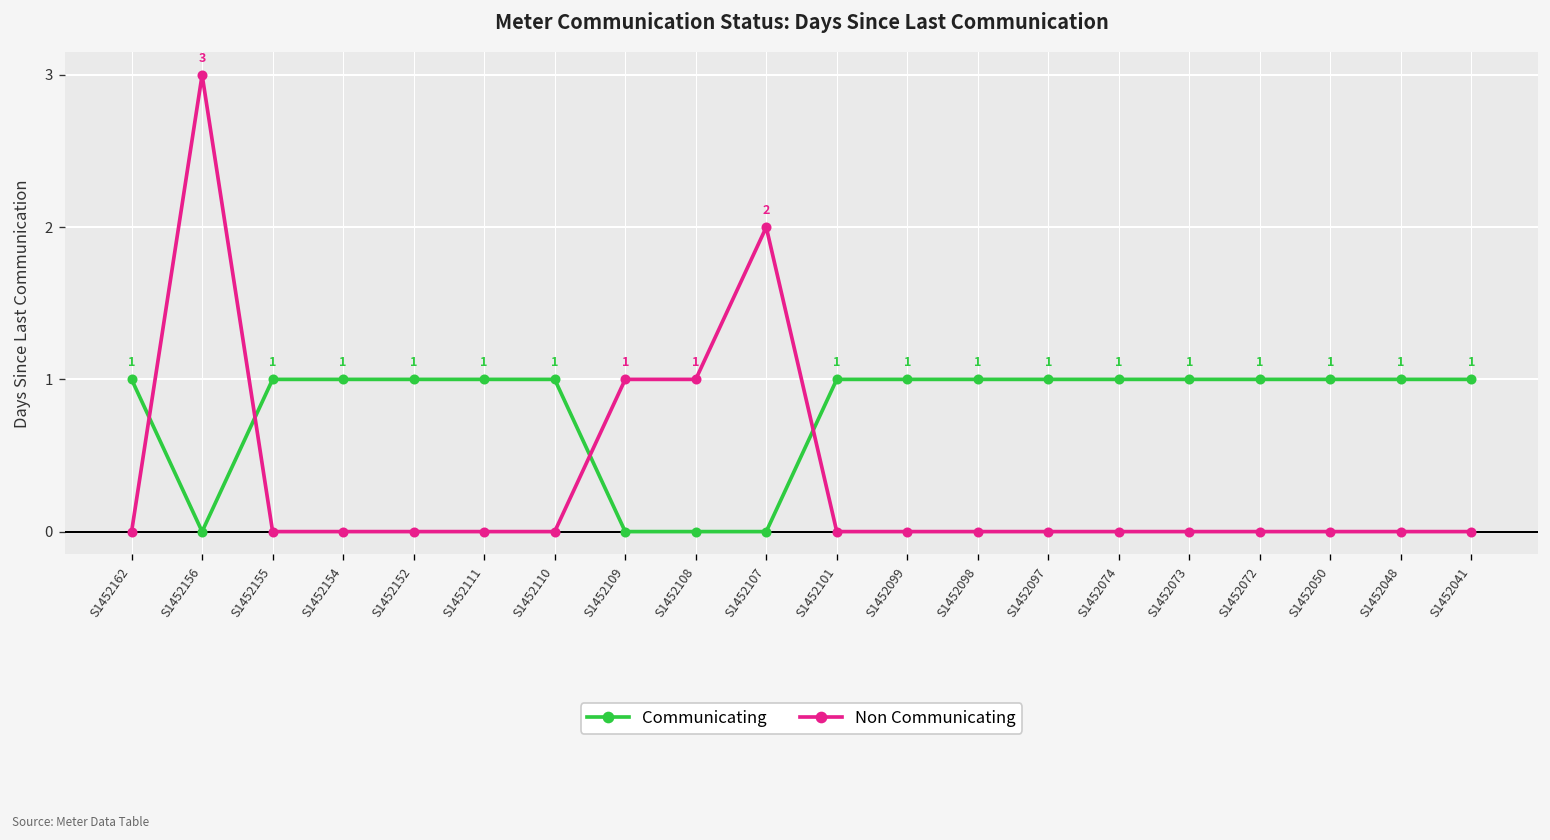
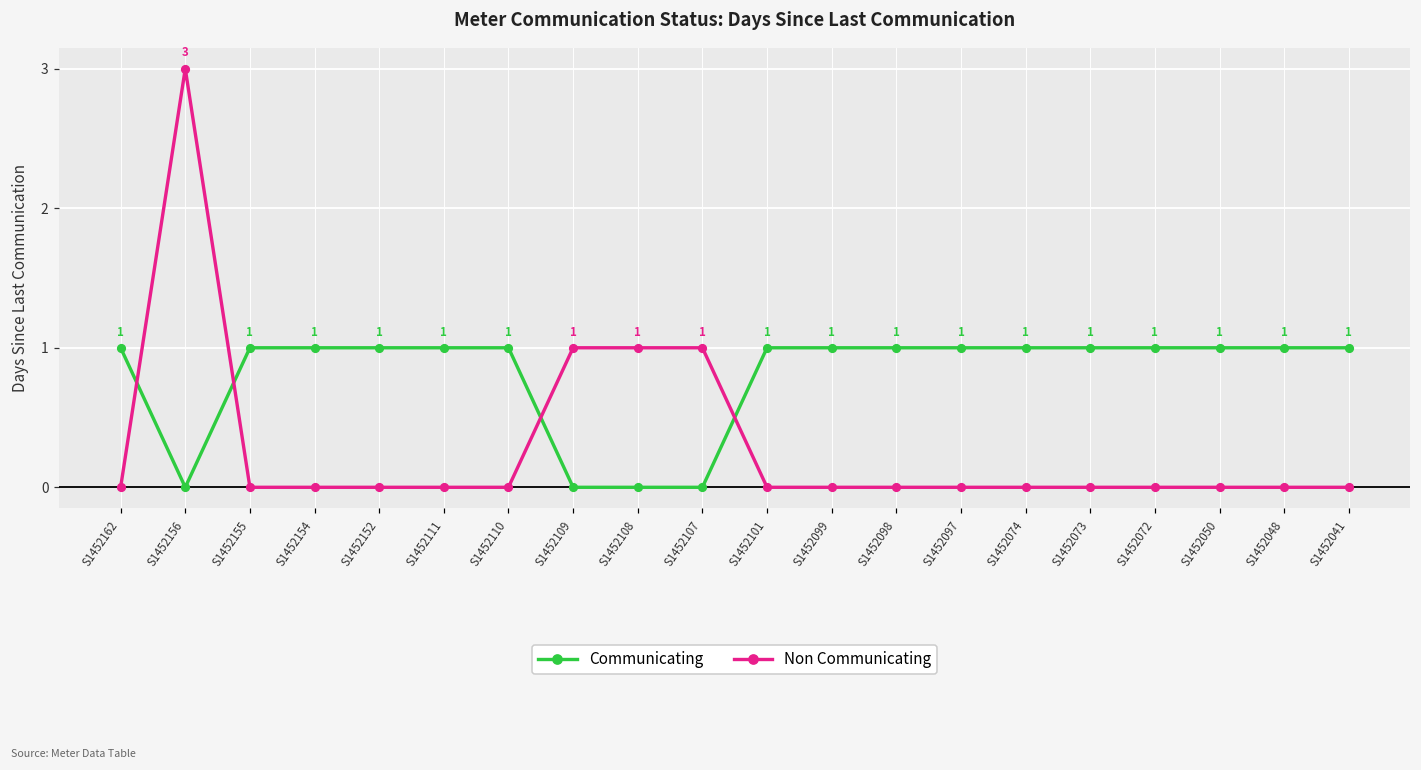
  {
    "Communicating": {
      "S1452162": 1,
      "S1452155": 1,
      "S1452154": 1,
      "S1452152": 1,
      "S1452111": 1,
      "S1452110": 1,
      "S1452101": 1,
      "S1452099": 1,
      "S1452098": 1,
      "S1452097": 1,
      "S1452074": 1,
      "S1452073": 1,
      "S1452072": 1,
      "S1452050": 1,
      "S1452048": 1,
      "S1452041": 1
    },
    "Non Communicating": {
      "S1452156": 3,
      "S1452109": 1,
      "S1452108": 1,
-     "S1452107": 2
+     "S1452107": 1
    }
  }
